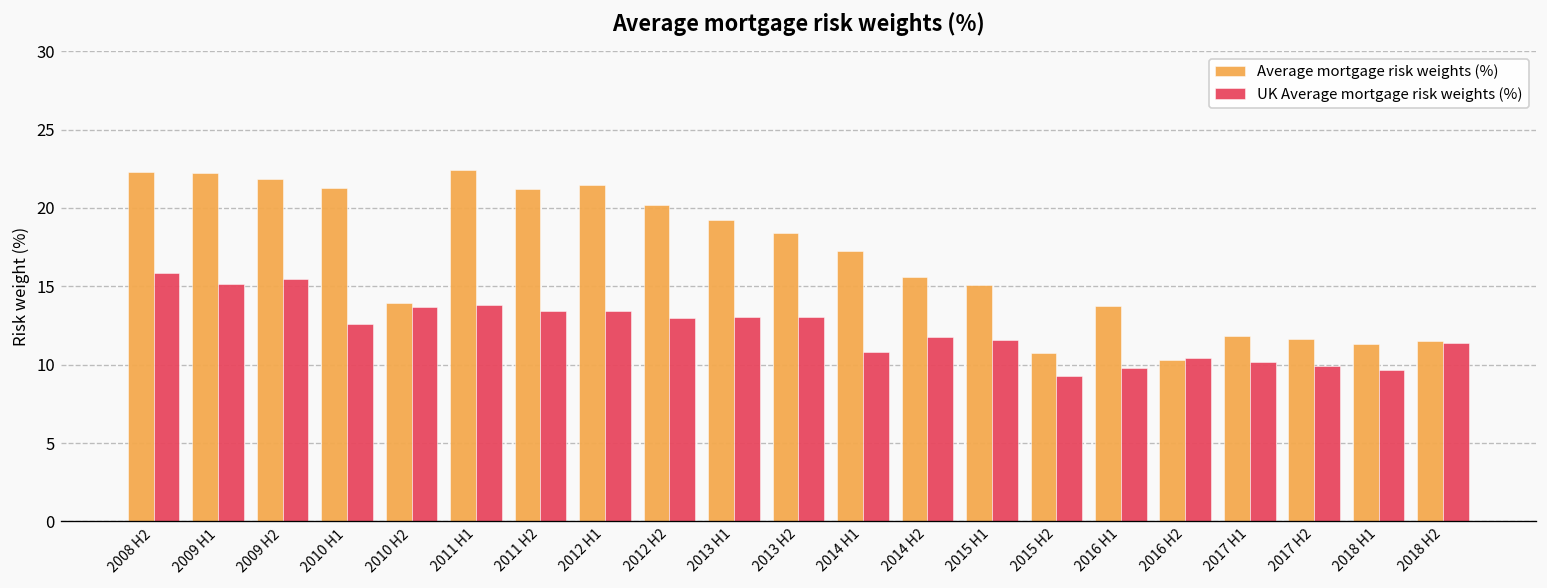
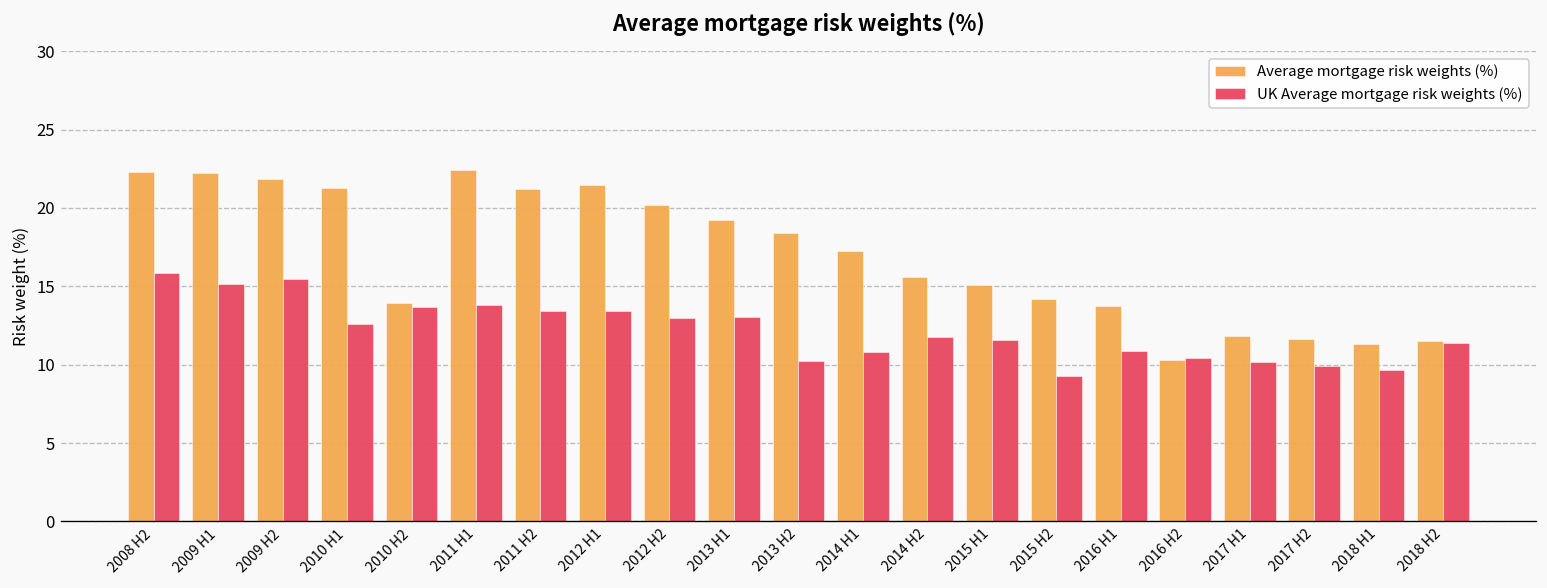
  {
    "Average mortgage risk weights (%)": {
      "2008 H2": 22.3,
      "2009 H1": 22.2,
      "2009 H2": 21.9,
      "2010 H1": 21.2,
      "2010 H2": 14.0,
      "2011 H1": 22.4,
      "2011 H2": 21.2,
      "2012 H1": 21.5,
      "2012 H2": 20.2,
      "2013 H1": 19.3,
      "2013 H2": 18.4,
      "2014 H1": 17.3,
      "2014 H2": 15.6,
      "2015 H1": 15.1,
-     "2015 H2": 10.7,
+     "2015 H2": 14.2,
      "2016 H1": 13.7,
      "2016 H2": 10.3,
      "2017 H1": 11.8,
      "2017 H2": 11.6,
      "2018 H1": 11.3,
      "2018 H2": 11.5
    },
    "UK Average mortgage risk weights (%)": {
      "2008 H2": 15.8,
      "2009 H1": 15.1,
      "2009 H2": 15.5,
      "2010 H1": 12.6,
      "2010 H2": 13.7,
      "2011 H1": 13.8,
      "2011 H2": 13.4,
      "2012 H1": 13.5,
      "2012 H2": 13.0,
      "2013 H1": 13.1,
-     "2013 H2": 13.1,
+     "2013 H2": 10.2,
      "2014 H1": 10.8,
      "2014 H2": 11.8,
      "2015 H1": 11.6,
      "2015 H2": 9.3,
-     "2016 H1": 9.8,
+     "2016 H1": 10.9,
      "2016 H2": 10.4,
      "2017 H1": 10.2,
      "2017 H2": 9.9,
      "2018 H1": 9.7,
      "2018 H2": 11.4
    }
  }
